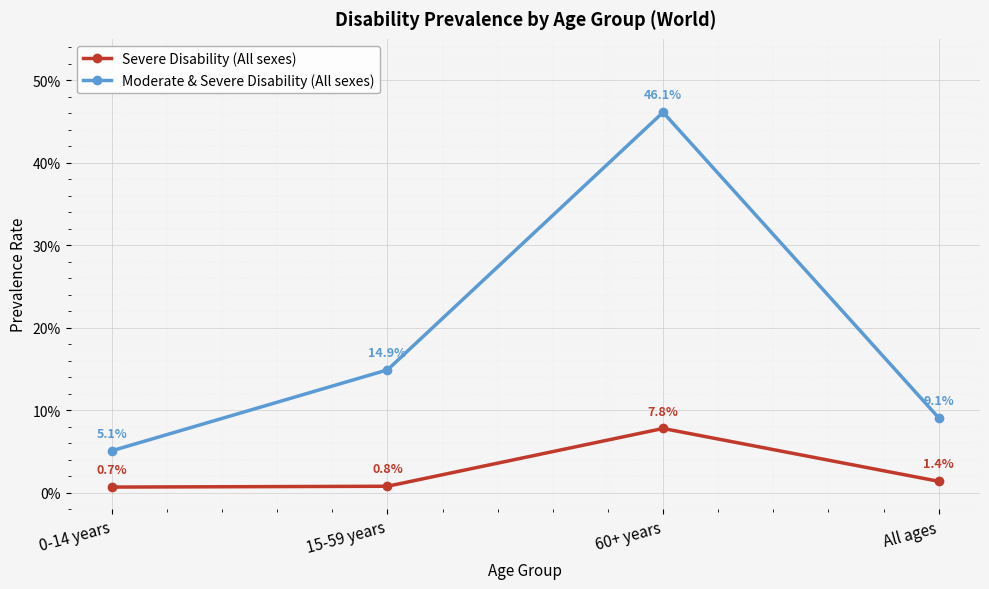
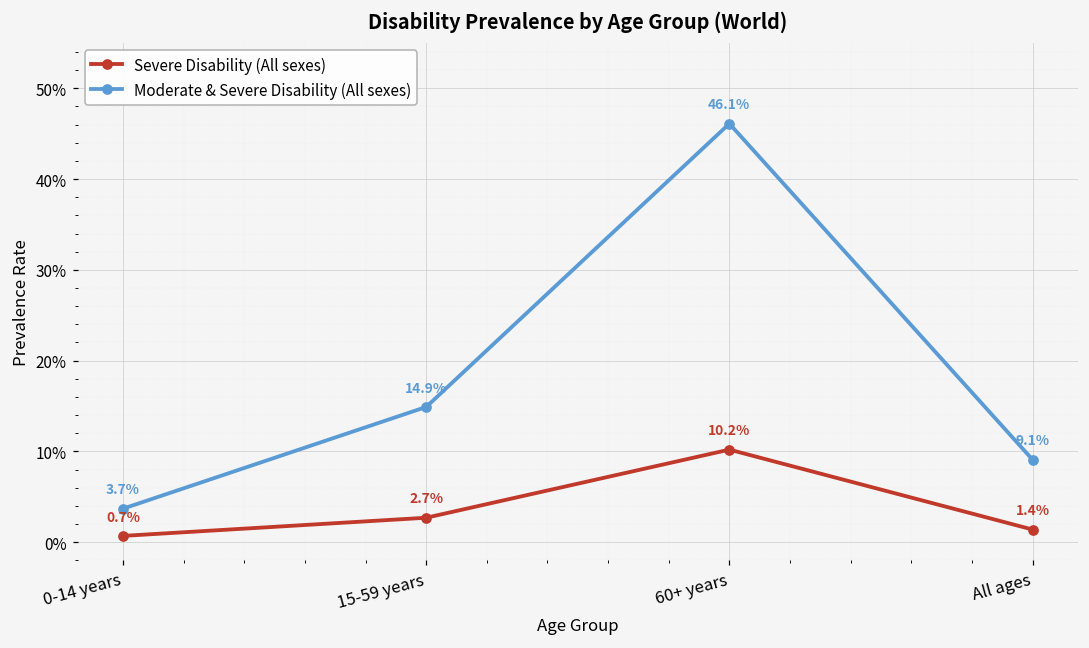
  {
    "Severe Disability (All sexes)": {
      "0-14 years": "0.7%",
-     "15-59 years": "0.8%",
-     "60+ years": "7.8%",
+     "15-59 years": "2.7%",
+     "60+ years": "10.2%",
      "All ages": "1.4%"
    },
    "Moderate & Severe Disability (All sexes)": {
-     "0-14 years": "5.1%",
+     "0-14 years": "3.7%",
      "15-59 years": "14.9%",
      "60+ years": "46.1%",
      "All ages": "9.1%"
    }
  }
